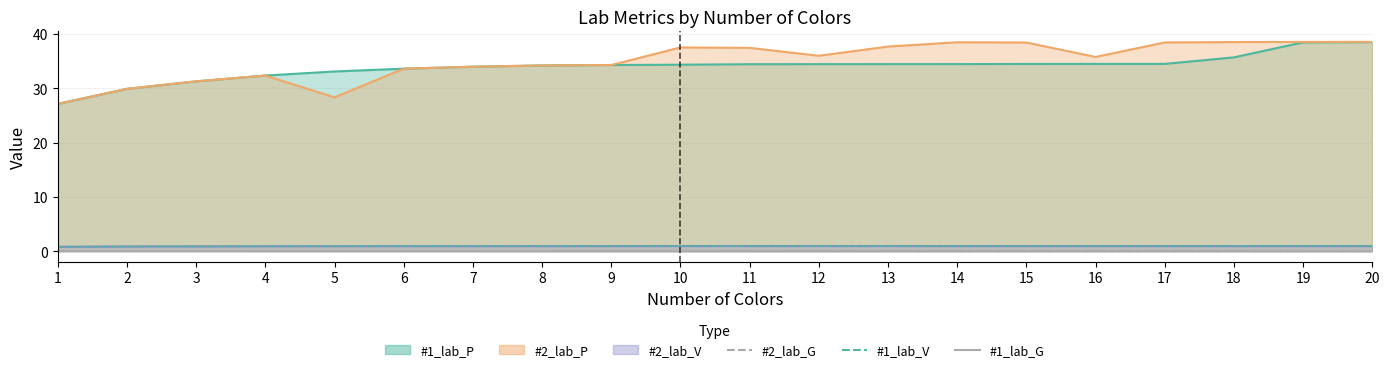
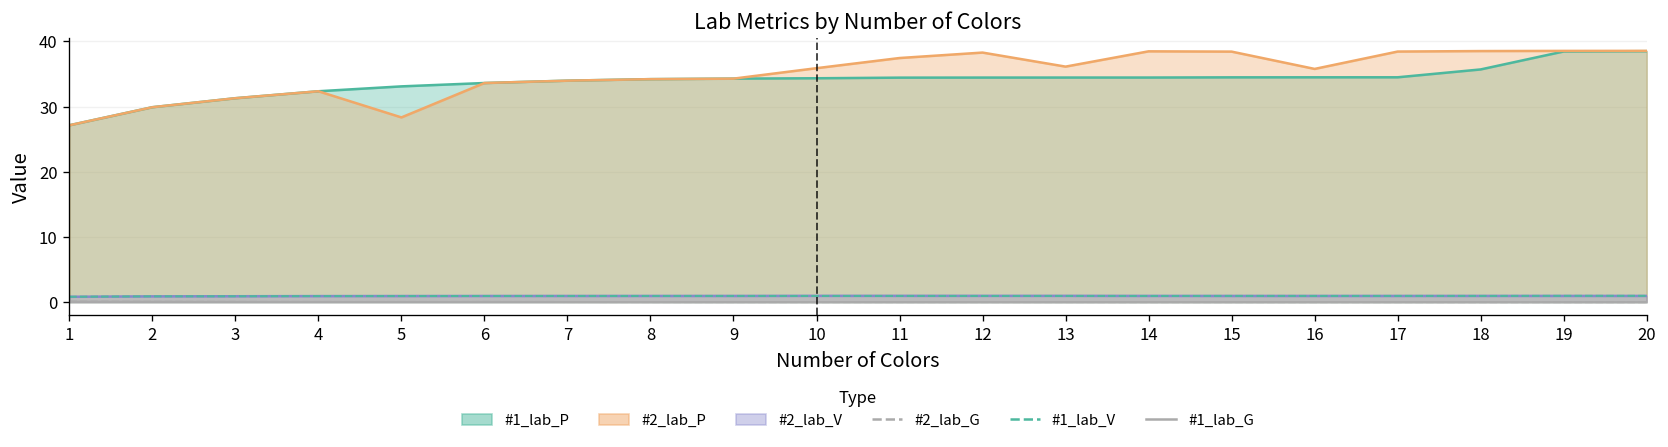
  {
    "#2_lab_P": {
      "5": 28,
-     "10": 38,
+     "10": 36,
      "11": 37,
-     "12": 36,
-     "13": 38,
+     "12": 38,
+     "13": 36,
      "14": 38,
      "15": 38,
      "16": 36,
      "17": 38,
      "18": 39
    }
  }
